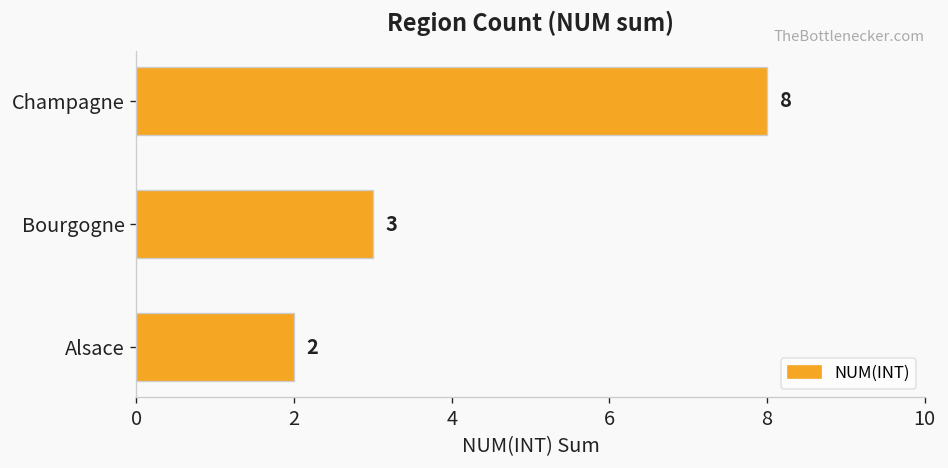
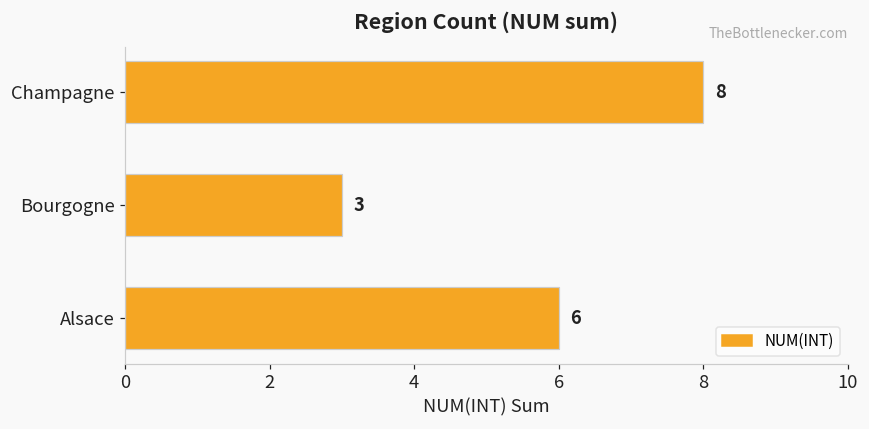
  {
    "Champagne": 8,
    "Bourgogne": 3,
-   "Alsace": 2
+   "Alsace": 6
  }
